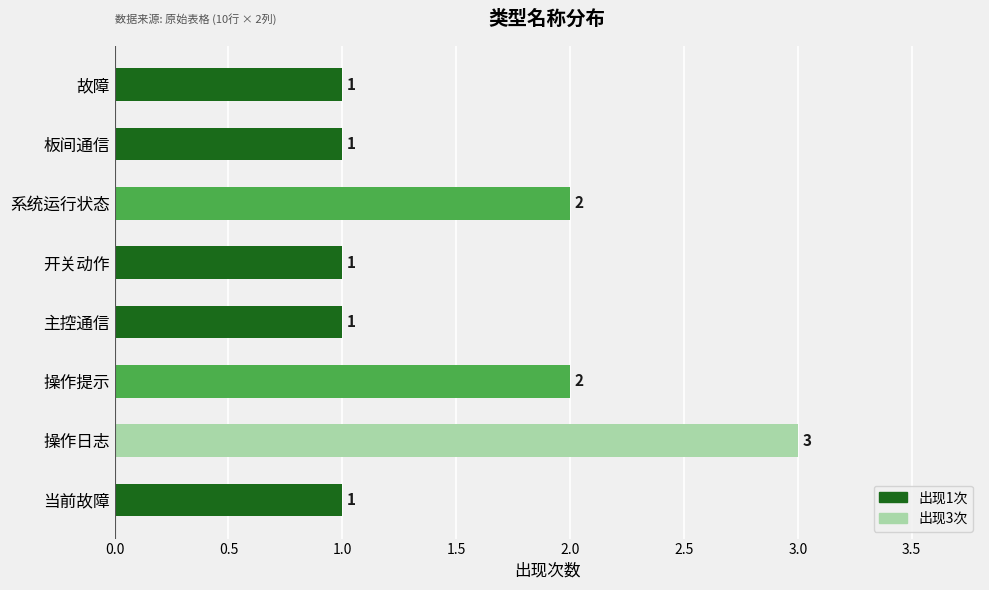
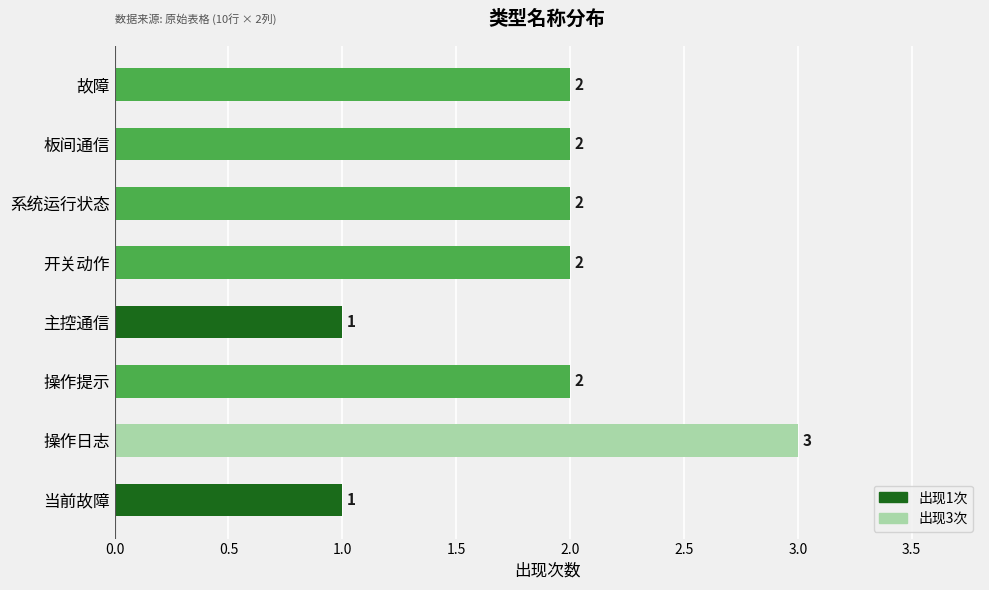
  {
-   "故障": 1,
-   "板间通信": 1,
+   "故障": 2,
+   "板间通信": 2,
    "系统运行状态": 2,
-   "开关动作": 1,
+   "开关动作": 2,
    "主控通信": 1,
    "操作提示": 2,
    "操作日志": 3,
    "当前故障": 1
  }
